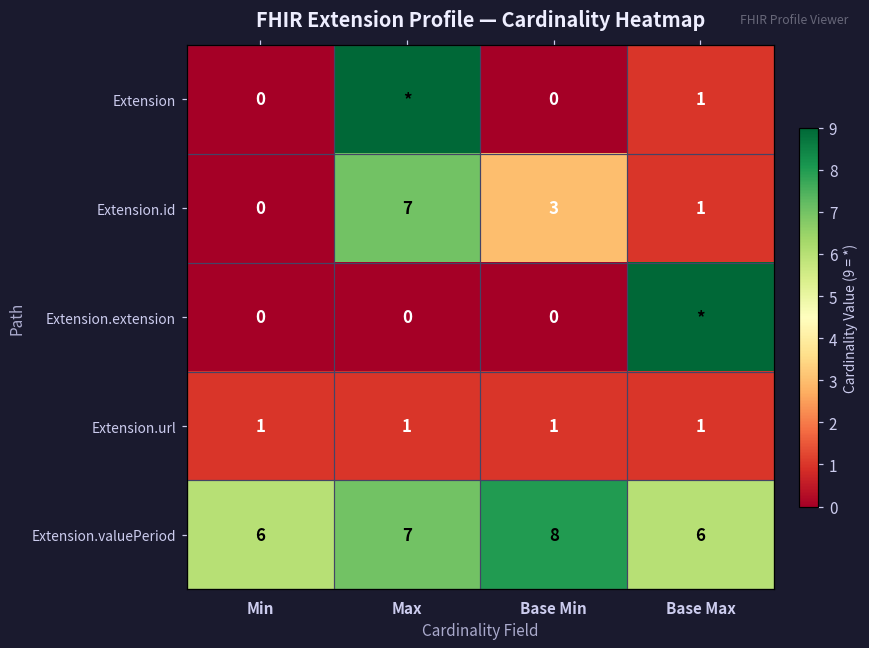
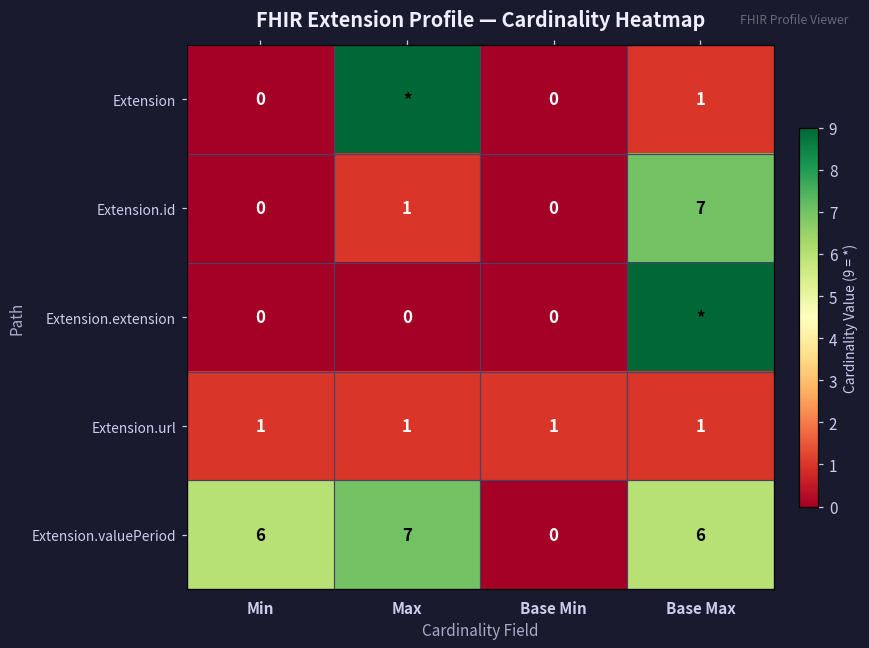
  {
    "Extension": {
      "Min": 0,
      "Base Min": 0,
      "Base Max": 1
    },
    "Extension.id": {
      "Min": 0,
-     "Max": 7,
-     "Base Min": 3,
-     "Base Max": 1
+     "Max": 1,
+     "Base Min": 0,
+     "Base Max": 7
    },
    "Extension.extension": {
      "Min": 0,
      "Max": 0,
      "Base Min": 0
    },
    "Extension.url": {
      "Min": 1,
      "Max": 1,
      "Base Min": 1,
      "Base Max": 1
    },
    "Extension.valuePeriod": {
      "Min": 6,
      "Max": 7,
-     "Base Min": 8,
+     "Base Min": 0,
      "Base Max": 6
    }
  }
